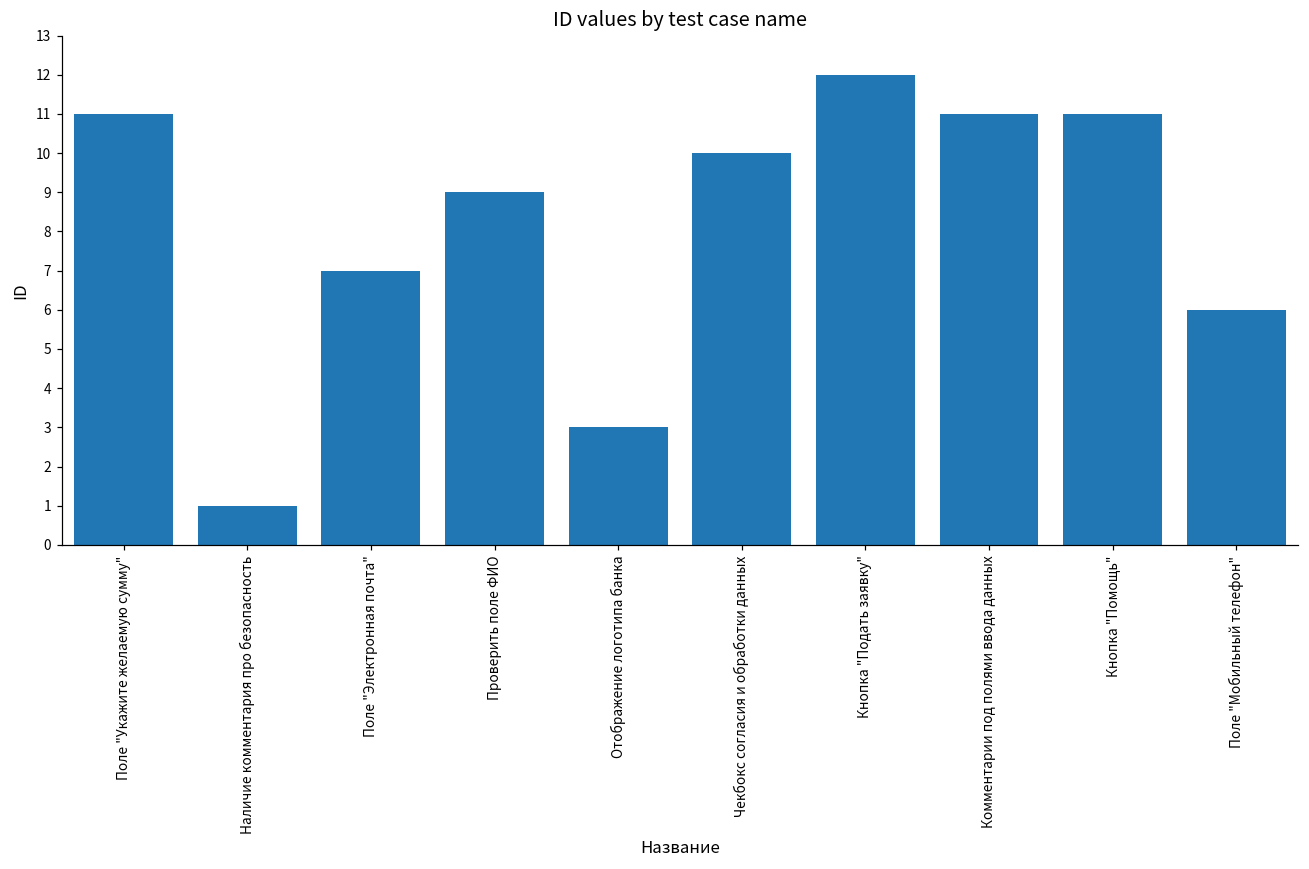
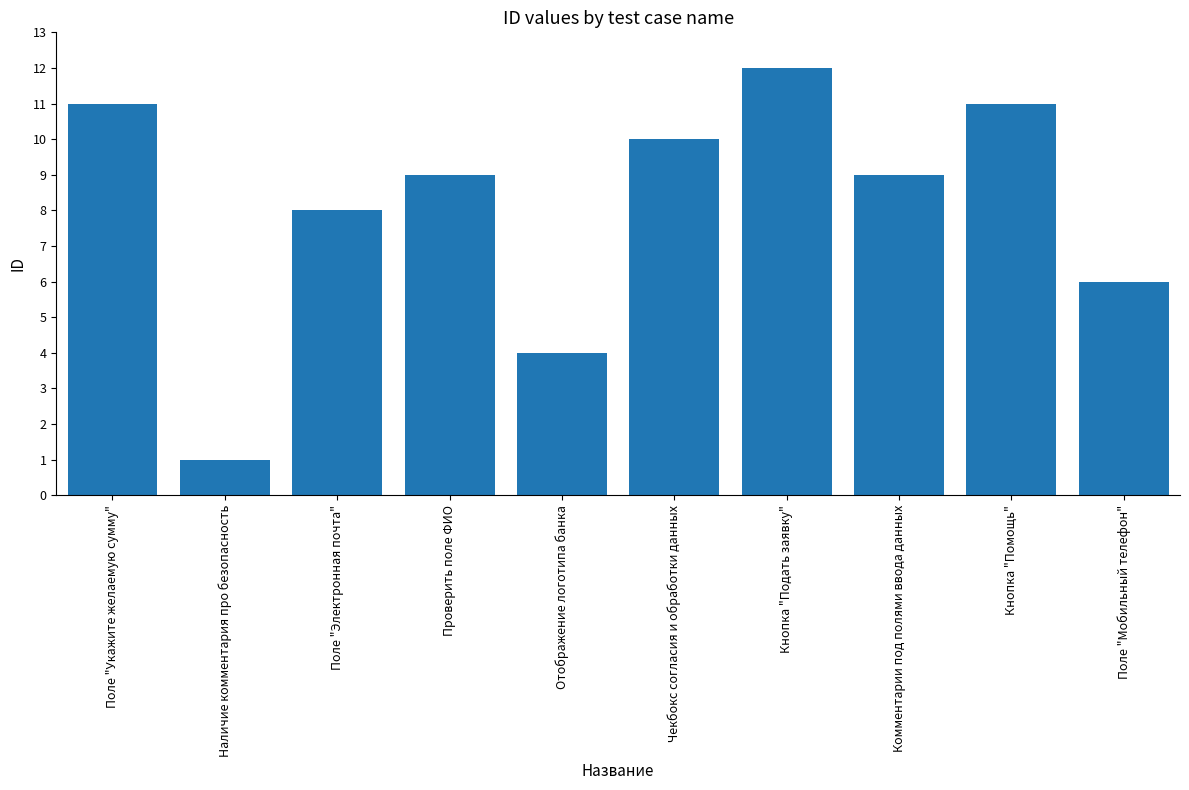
  {
    "Поле \"Укажите желаемую сумму\"": 11,
    "Наличие комментария про безопасность": 1,
-   "Поле \"Электронная почта\"": 7,
+   "Поле \"Электронная почта\"": 8,
    "Проверить поле ФИО": 9,
-   "Отображение логотипа банка": 3,
+   "Отображение логотипа банка": 4,
    "Чекбокс согласия и обработки данных": 10,
    "Кнопка \"Подать заявку\"": 12,
-   "Комментарии под полями ввода данных": 11,
+   "Комментарии под полями ввода данных": 9,
    "Кнопка \"Помощь\"": 11,
    "Поле \"Мобильный телефон\"": 6
  }
